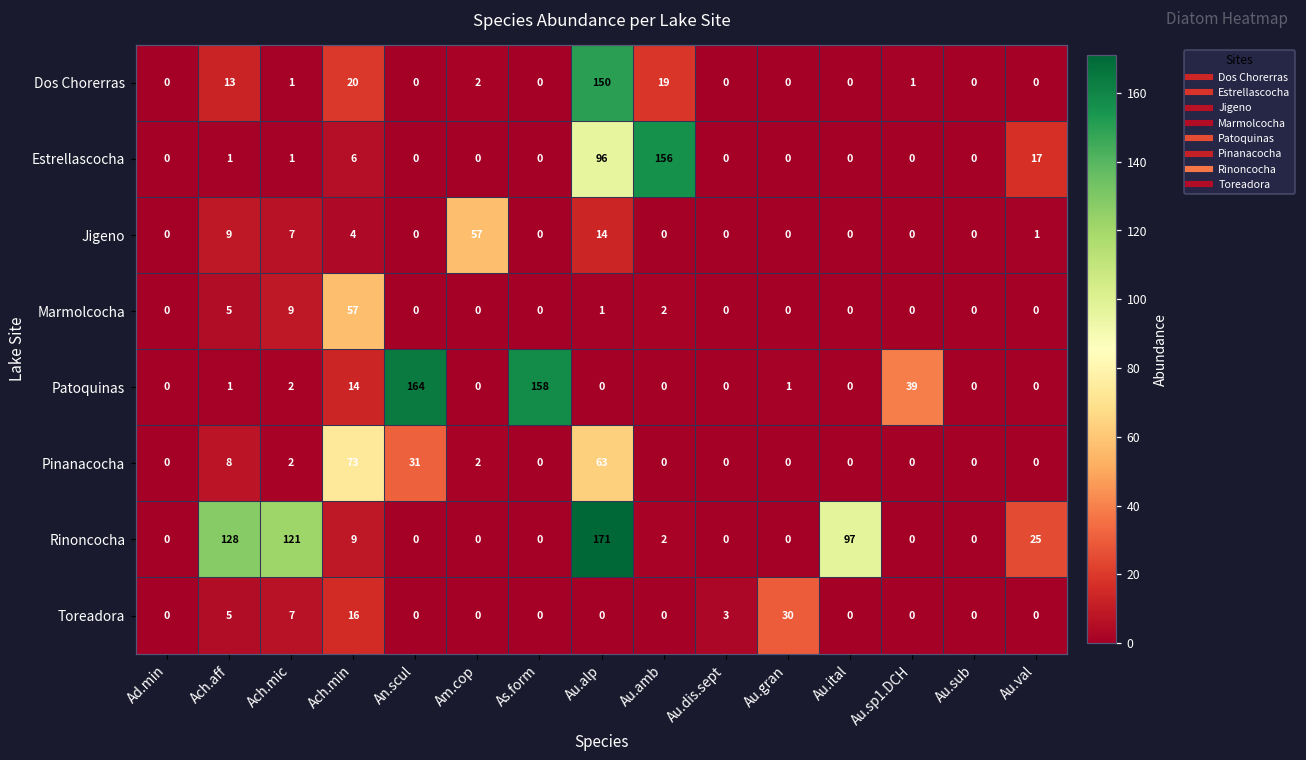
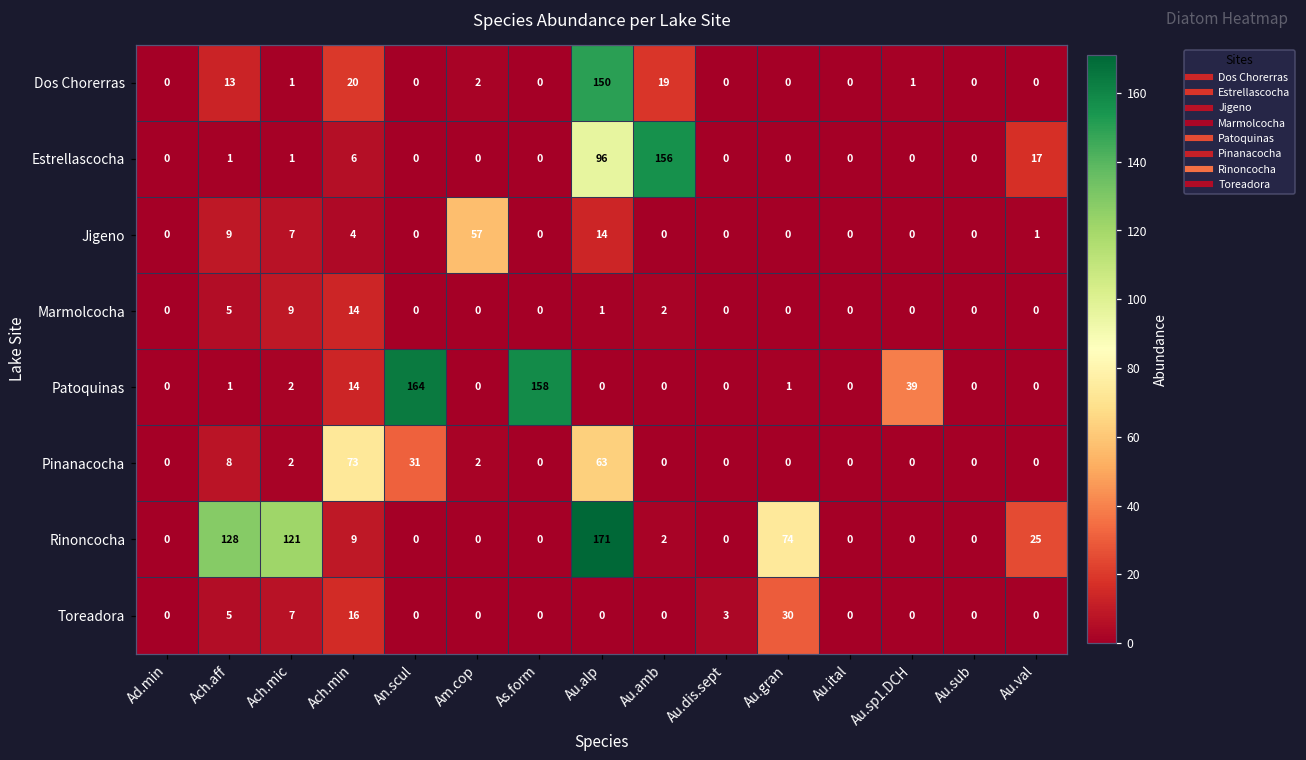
  {
    "Dos Chorerras": {
      "Ad.min": 0,
      "Ach.aff": 13,
      "Ach.mic": 1,
      "Ach.min": 20,
      "An.scul": 0,
      "Am.cop": 2,
      "As.form": 0,
      "Au.alp": 150,
      "Au.amb": 19,
      "Au.dis.sept": 0,
      "Au.gran": 0,
      "Au.ital": 0,
      "Au.sp1.DCH": 1,
      "Au.sub": 0,
      "Au.val": 0
    },
    "Estrellascocha": {
      "Ad.min": 0,
      "Ach.aff": 1,
      "Ach.mic": 1,
      "Ach.min": 6,
      "An.scul": 0,
      "Am.cop": 0,
      "As.form": 0,
      "Au.alp": 96,
      "Au.amb": 156,
      "Au.dis.sept": 0,
      "Au.gran": 0,
      "Au.ital": 0,
      "Au.sp1.DCH": 0,
      "Au.sub": 0,
      "Au.val": 17
    },
    "Jigeno": {
      "Ad.min": 0,
      "Ach.aff": 9,
      "Ach.mic": 7,
      "Ach.min": 4,
      "An.scul": 0,
      "Am.cop": 57,
      "As.form": 0,
      "Au.alp": 14,
      "Au.amb": 0,
      "Au.dis.sept": 0,
      "Au.gran": 0,
      "Au.ital": 0,
      "Au.sp1.DCH": 0,
      "Au.sub": 0,
      "Au.val": 1
    },
    "Marmolcocha": {
      "Ad.min": 0,
      "Ach.aff": 5,
      "Ach.mic": 9,
-     "Ach.min": 57,
+     "Ach.min": 14,
      "An.scul": 0,
      "Am.cop": 0,
      "As.form": 0,
      "Au.alp": 1,
      "Au.amb": 2,
      "Au.dis.sept": 0,
      "Au.gran": 0,
      "Au.ital": 0,
      "Au.sp1.DCH": 0,
      "Au.sub": 0,
      "Au.val": 0
    },
    "Patoquinas": {
      "Ad.min": 0,
      "Ach.aff": 1,
      "Ach.mic": 2,
      "Ach.min": 14,
      "An.scul": 164,
      "Am.cop": 0,
      "As.form": 158,
      "Au.alp": 0,
      "Au.amb": 0,
      "Au.dis.sept": 0,
      "Au.gran": 1,
      "Au.ital": 0,
      "Au.sp1.DCH": 39,
      "Au.sub": 0,
      "Au.val": 0
    },
    "Pinanacocha": {
      "Ad.min": 0,
      "Ach.aff": 8,
      "Ach.mic": 2,
      "Ach.min": 73,
      "An.scul": 31,
      "Am.cop": 2,
      "As.form": 0,
      "Au.alp": 63,
      "Au.amb": 0,
      "Au.dis.sept": 0,
      "Au.gran": 0,
      "Au.ital": 0,
      "Au.sp1.DCH": 0,
      "Au.sub": 0,
      "Au.val": 0
    },
    "Rinoncocha": {
      "Ad.min": 0,
      "Ach.aff": 128,
      "Ach.mic": 121,
      "Ach.min": 9,
      "An.scul": 0,
      "Am.cop": 0,
      "As.form": 0,
      "Au.alp": 171,
      "Au.amb": 2,
      "Au.dis.sept": 0,
-     "Au.gran": 0,
-     "Au.ital": 97,
+     "Au.gran": 74,
+     "Au.ital": 0,
      "Au.sp1.DCH": 0,
      "Au.sub": 0,
      "Au.val": 25
    },
    "Toreadora": {
      "Ad.min": 0,
      "Ach.aff": 5,
      "Ach.mic": 7,
      "Ach.min": 16,
      "An.scul": 0,
      "Am.cop": 0,
      "As.form": 0,
      "Au.alp": 0,
      "Au.amb": 0,
      "Au.dis.sept": 3,
      "Au.gran": 30,
      "Au.ital": 0,
      "Au.sp1.DCH": 0,
      "Au.sub": 0,
      "Au.val": 0
    }
  }
